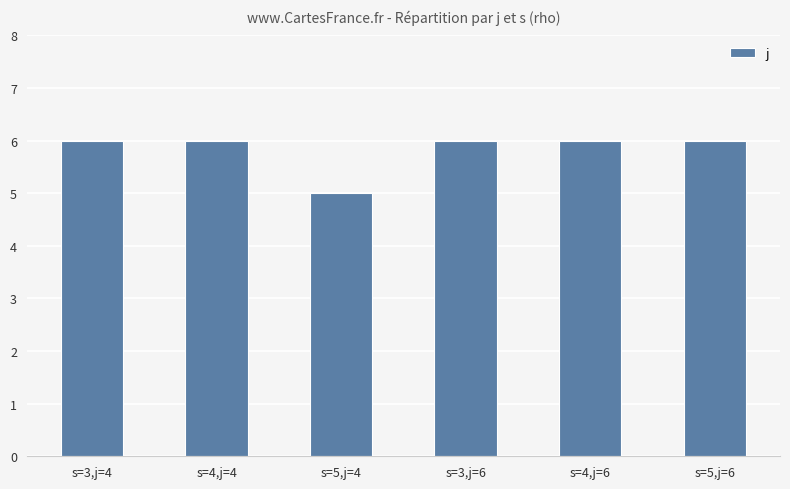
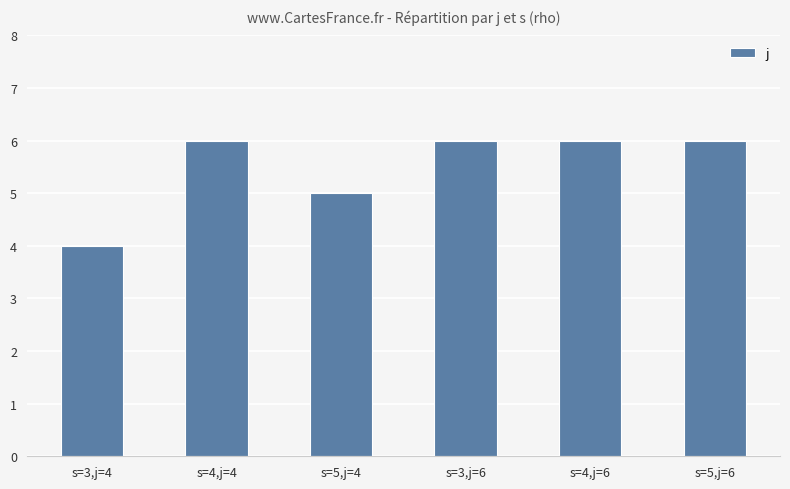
  {
-   "s=3,j=4": 6,
+   "s=3,j=4": 4,
    "s=4,j=4": 6,
    "s=5,j=4": 5,
    "s=3,j=6": 6,
    "s=4,j=6": 6,
    "s=5,j=6": 6
  }
